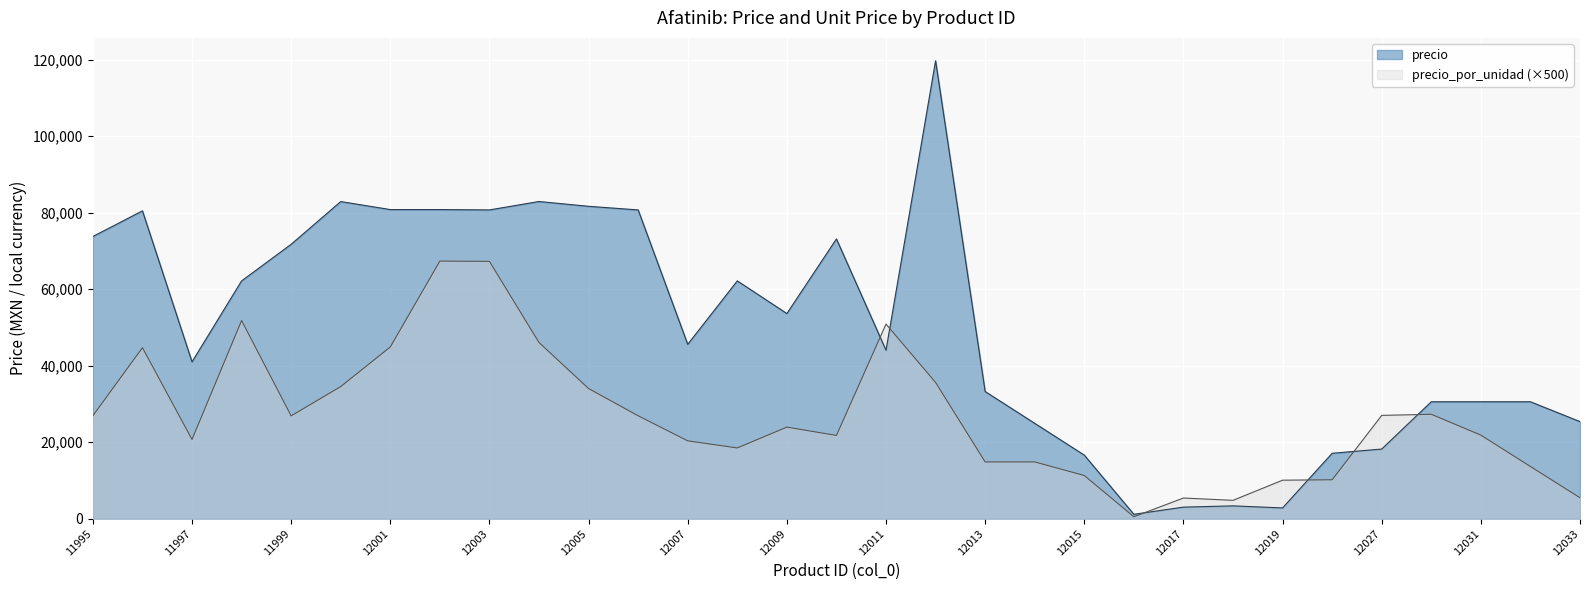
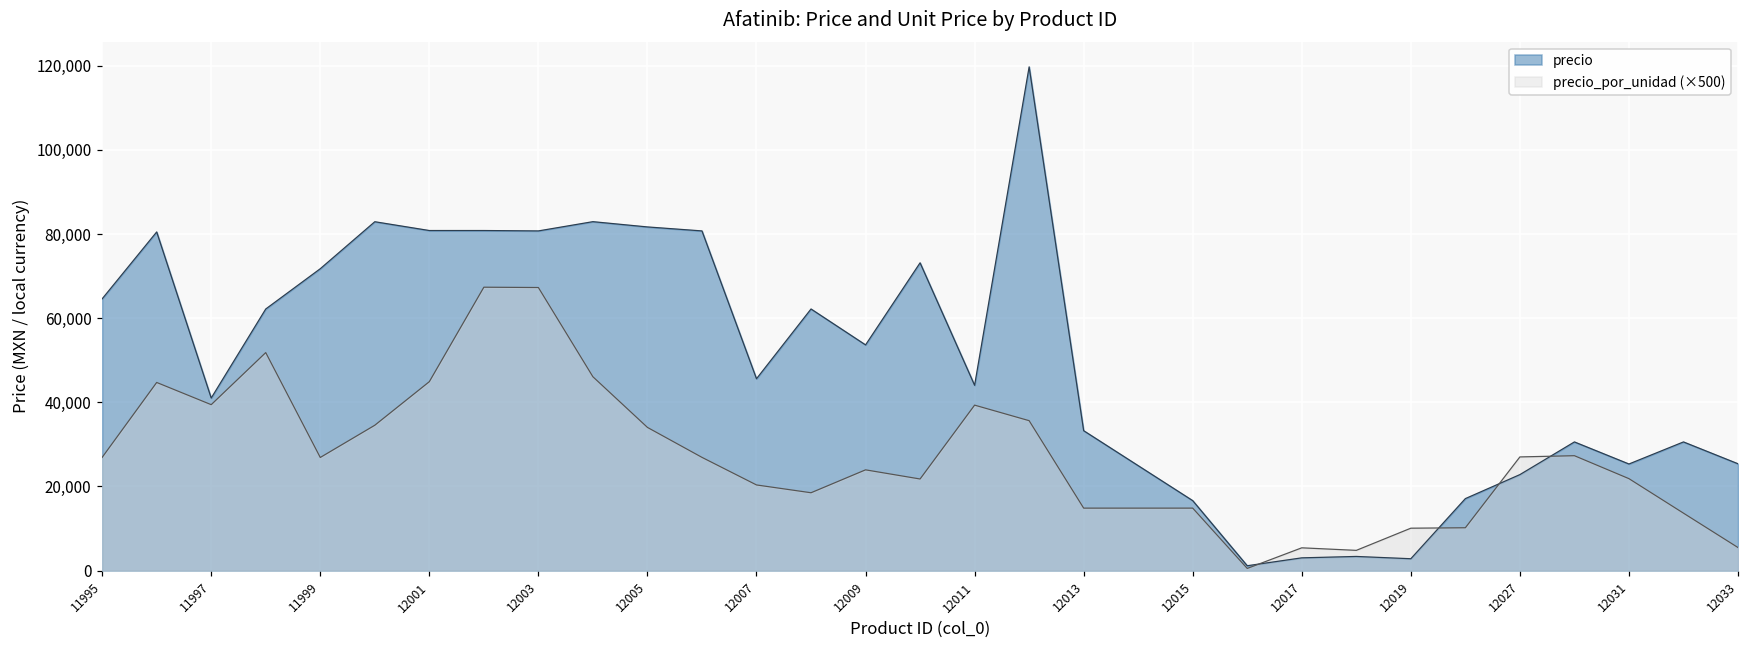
  {
    "precio": {
-     "11995": "74,000",
+     "11995": "65,000",
      "11997": "41,000",
      "11999": "72,000",
      "12001": "81,000",
      "12003": "81,000",
      "12005": "82,000",
      "12007": "46,000",
      "12009": "54,000",
      "12011": "44,000",
      "12013": "33,000",
      "12015": "17,000",
      "12017": "3,000",
      "12019": "3,000",
-     "12027": "18,000",
-     "12031": "31,000",
+     "12027": "23,000",
+     "12031": "25,000",
      "12033": "25,000"
    },
    "precio_por_unidad (×500)": {
      "11995": "27,000",
-     "11997": "21,000",
+     "11997": "39,000",
      "11999": "27,000",
      "12001": "45,000",
      "12003": "67,000",
      "12005": "34,000",
      "12007": "20,000",
      "12009": "24,000",
-     "12011": "51,000",
+     "12011": "39,000",
      "12013": "15,000",
-     "12015": "11,000",
+     "12015": "15,000",
      "12017": "5,000",
      "12019": "10,000",
      "12027": "27,000",
      "12031": "22,000",
      "12033": "5,000"
    }
  }
